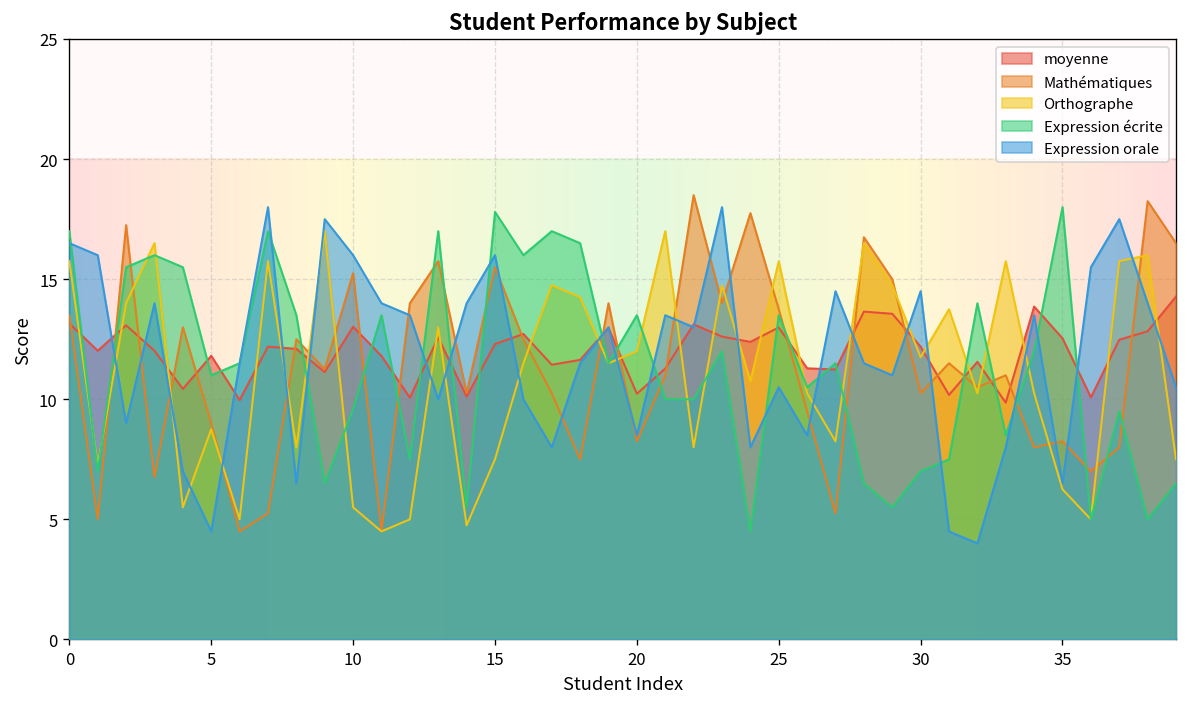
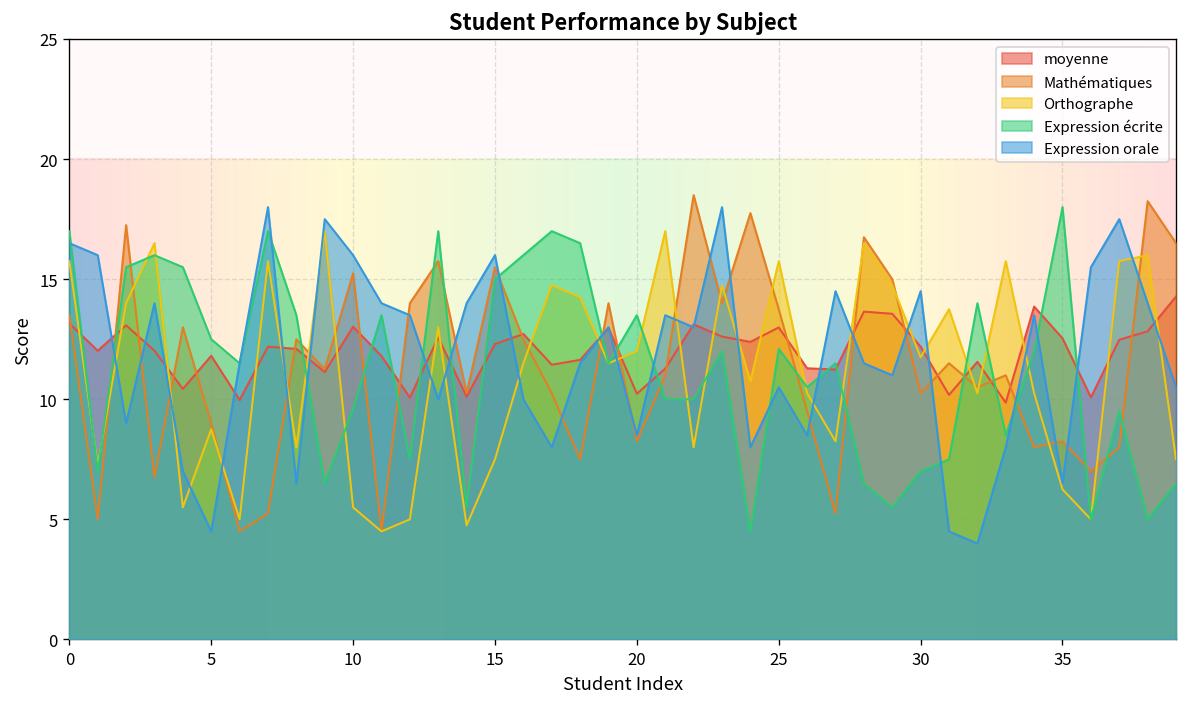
  {
    "Orthographe": {
      "0": 15.8,
      "5": 8.8,
      "10": 5.5,
      "15": 7.5,
      "20": 12.0,
      "25": 15.8,
      "30": 11.8,
      "35": 6.3
    },
    "Expression écrite": {
      "0": 17.0,
-     "5": 11.0,
+     "5": 12.5,
      "10": 9.6,
-     "15": 17.8,
+     "15": 15.0,
      "20": 13.5,
-     "25": 13.5,
+     "25": 12.1,
      "30": 7.0,
      "35": 18.0
    },
    "Expression orale": {
      "0": 16.5,
      "5": 4.5,
      "10": 16.0,
      "15": 16.0,
      "20": 8.5,
      "25": 10.5,
      "30": 14.5,
      "35": 6.5
    }
  }
